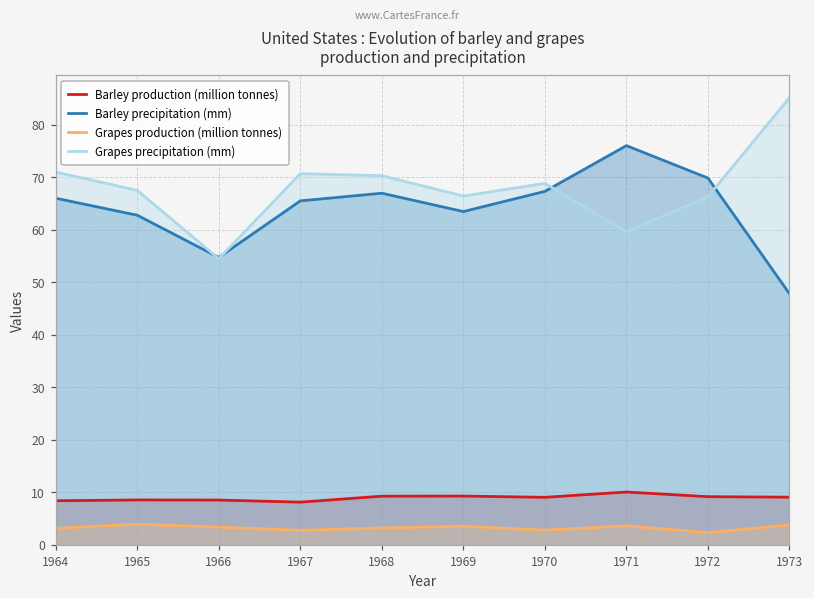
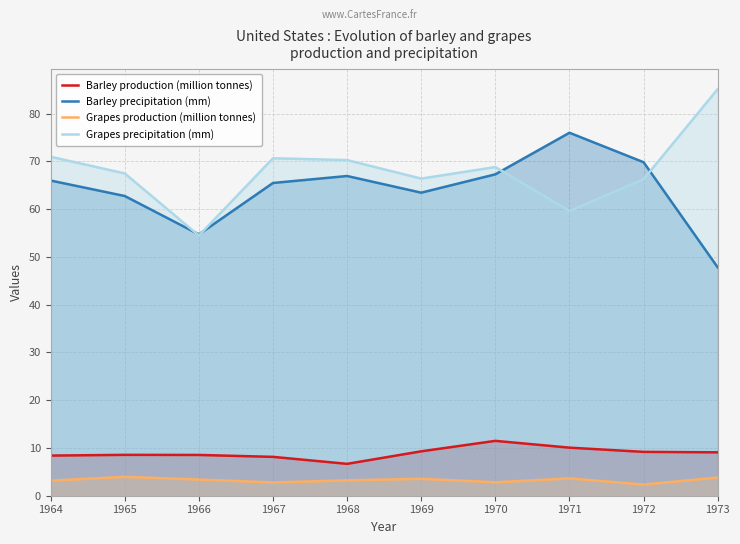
  {
    "Barley production (million tonnes)": {
      "1964": 8,
      "1965": 9,
      "1966": 9,
      "1967": 8,
-     "1968": 9,
+     "1968": 7,
      "1969": 9,
-     "1970": 9,
+     "1970": 11,
      "1971": 10,
      "1972": 9,
      "1973": 9
    },
    "Barley precipitation (mm)": {
      "1964": 66,
      "1965": 63,
      "1967": 66,
      "1968": 67,
      "1969": 63,
      "1970": 67,
      "1971": 76,
      "1972": 70,
      "1973": 48
    },
    "Grapes production (million tonnes)": {
      "1964": 3,
      "1965": 4,
      "1966": 3,
      "1967": 3,
      "1968": 3,
      "1969": 4,
      "1970": 3,
      "1971": 4,
      "1972": 2,
      "1973": 4
    },
    "Grapes precipitation (mm)": {
      "1964": 71,
      "1965": 68,
      "1967": 71,
      "1968": 70,
      "1969": 66,
      "1970": 69,
      "1971": 60,
      "1972": 66,
      "1973": 85
    }
  }
